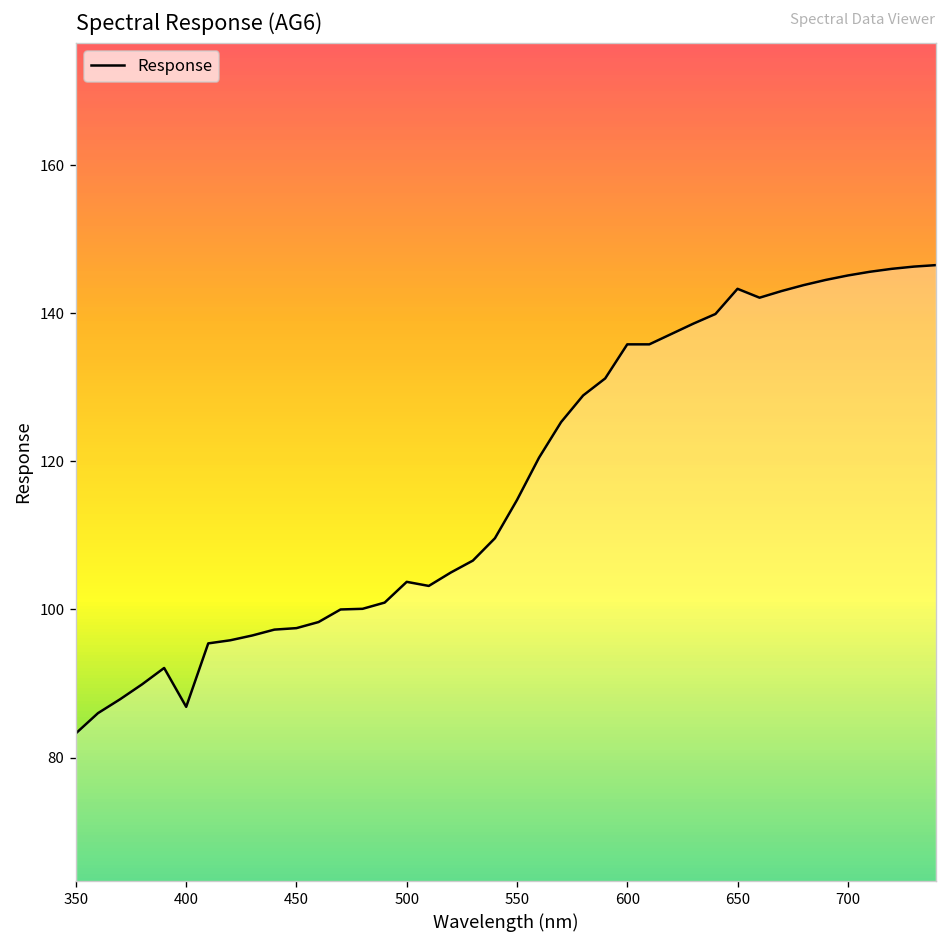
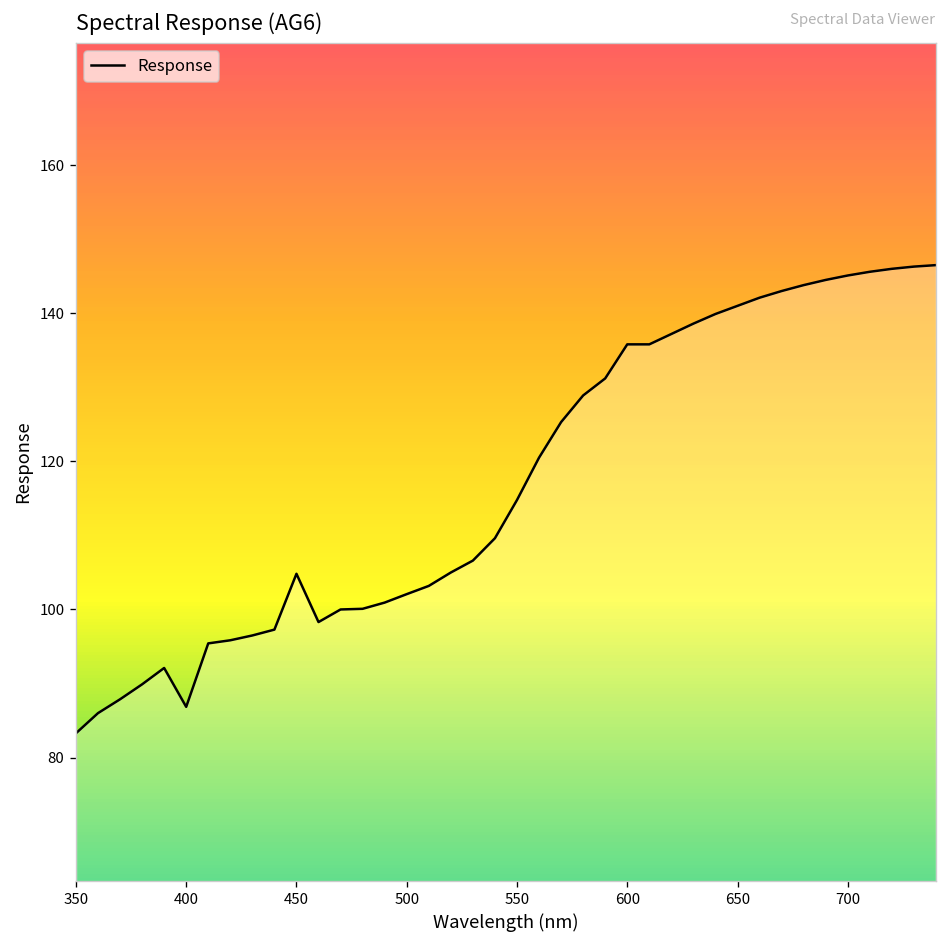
  {
    "350": 83,
    "400": 87,
-   "450": 97,
-   "500": 104,
+   "450": 105,
+   "500": 102,
    "550": 115,
    "600": 136,
-   "650": 143,
+   "650": 141,
    "700": 145
  }
